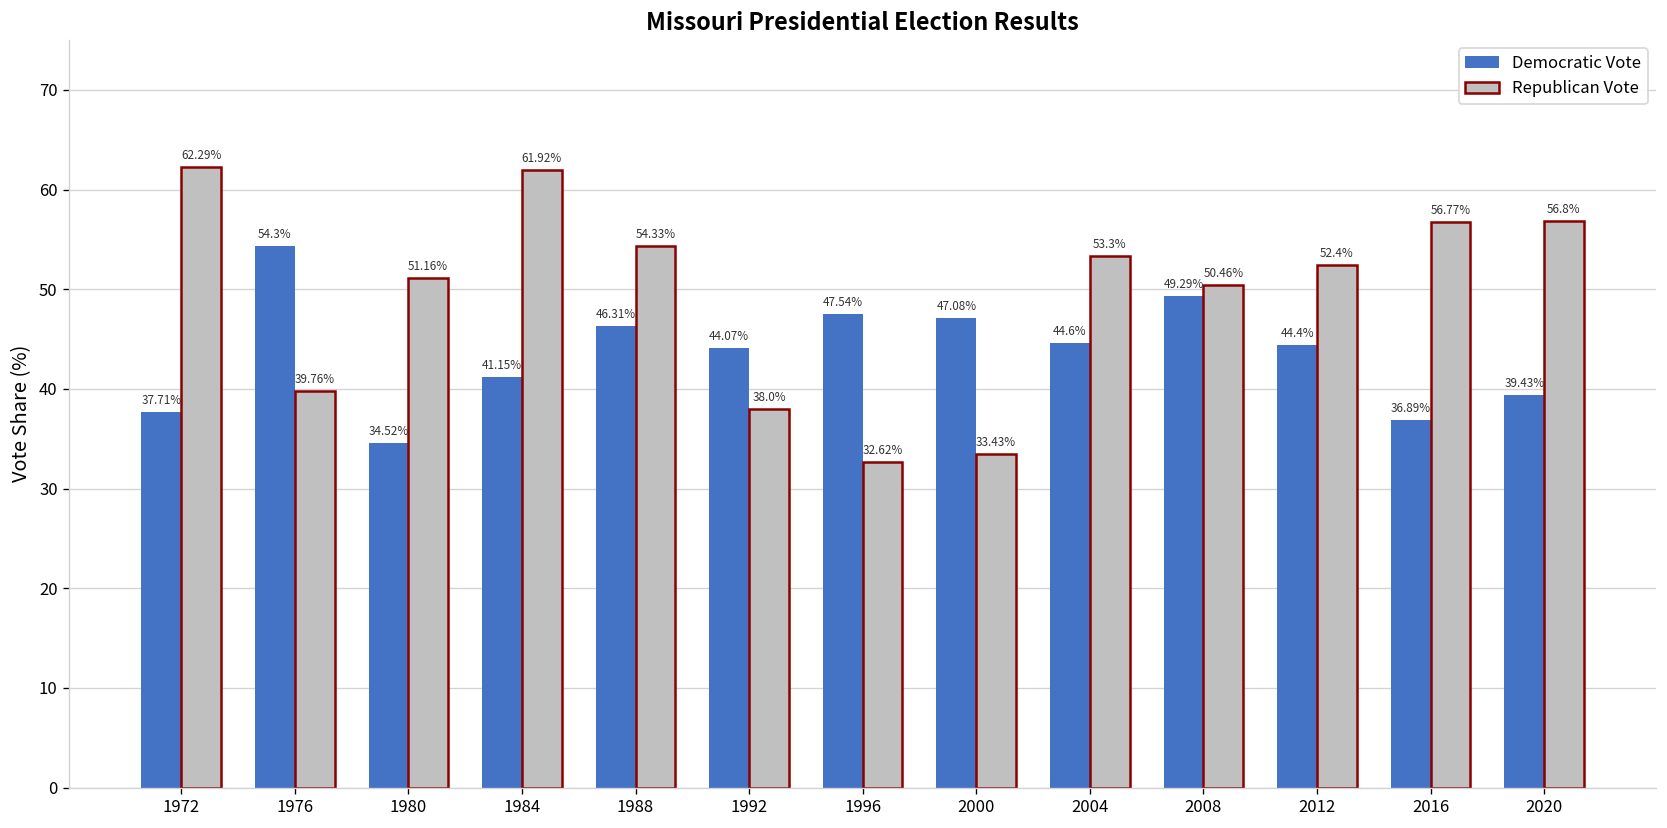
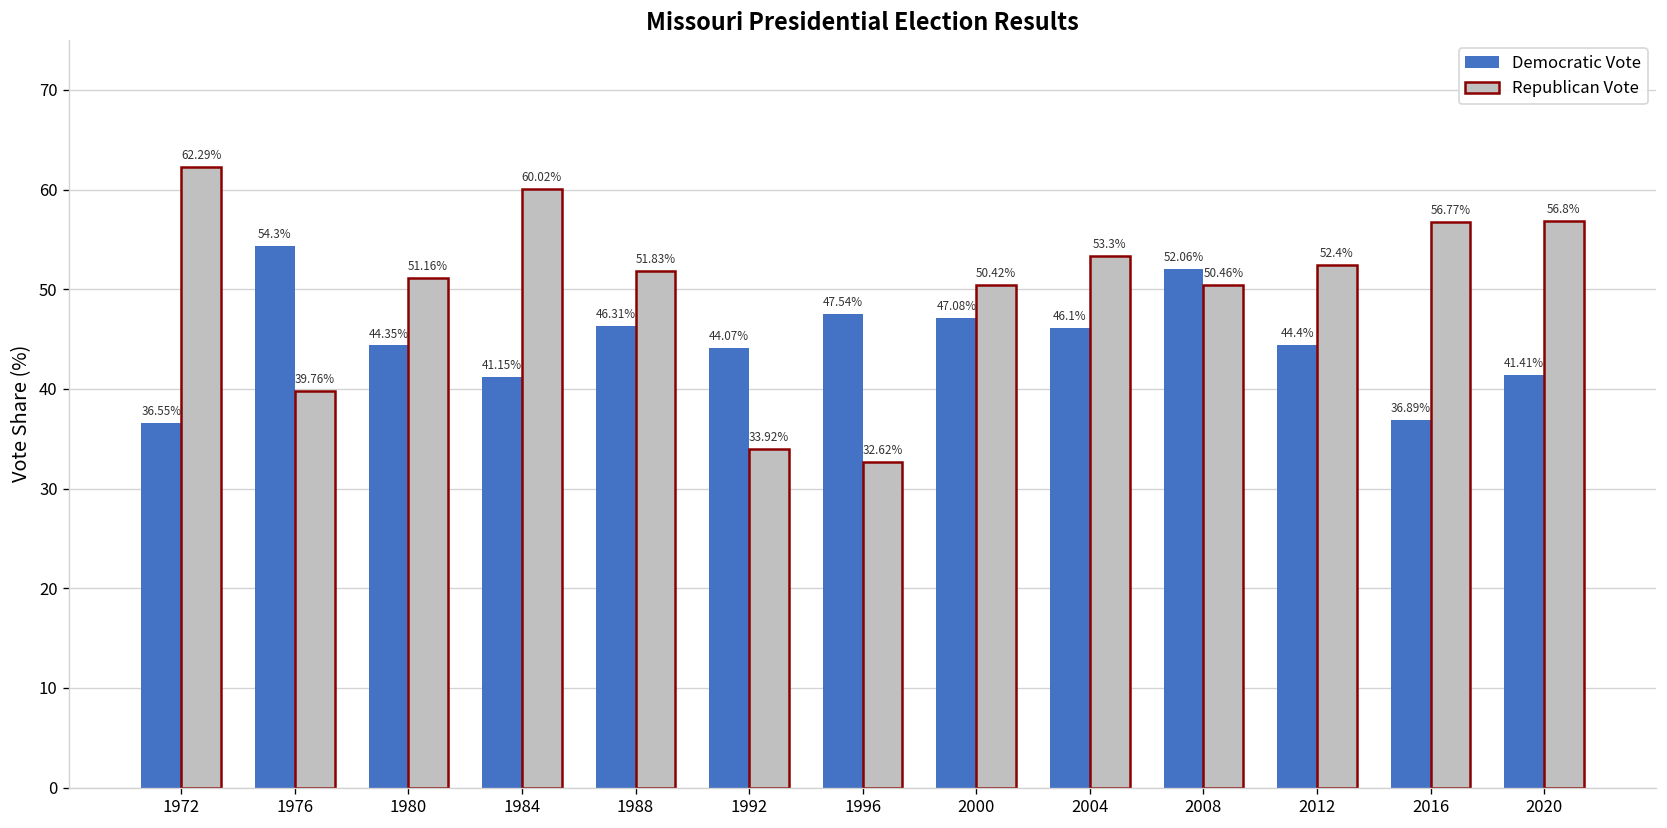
  {
    "Democratic Vote": {
-     "1972": "37.71%",
+     "1972": "36.55%",
      "1976": "54.3%",
-     "1980": "34.52%",
+     "1980": "44.35%",
      "1984": "41.15%",
      "1988": "46.31%",
      "1992": "44.07%",
      "1996": "47.54%",
      "2000": "47.08%",
-     "2004": "44.6%",
-     "2008": "49.29%",
+     "2004": "46.1%",
+     "2008": "52.06%",
      "2012": "44.4%",
      "2016": "36.89%",
-     "2020": "39.43%"
+     "2020": "41.41%"
    },
    "Republican Vote": {
      "1972": "62.29%",
      "1976": "39.76%",
      "1980": "51.16%",
-     "1984": "61.92%",
-     "1988": "54.33%",
-     "1992": "38.0%",
+     "1984": "60.02%",
+     "1988": "51.83%",
+     "1992": "33.92%",
      "1996": "32.62%",
-     "2000": "33.43%",
+     "2000": "50.42%",
      "2004": "53.3%",
      "2008": "50.46%",
      "2012": "52.4%",
      "2016": "56.77%",
      "2020": "56.8%"
    }
  }
